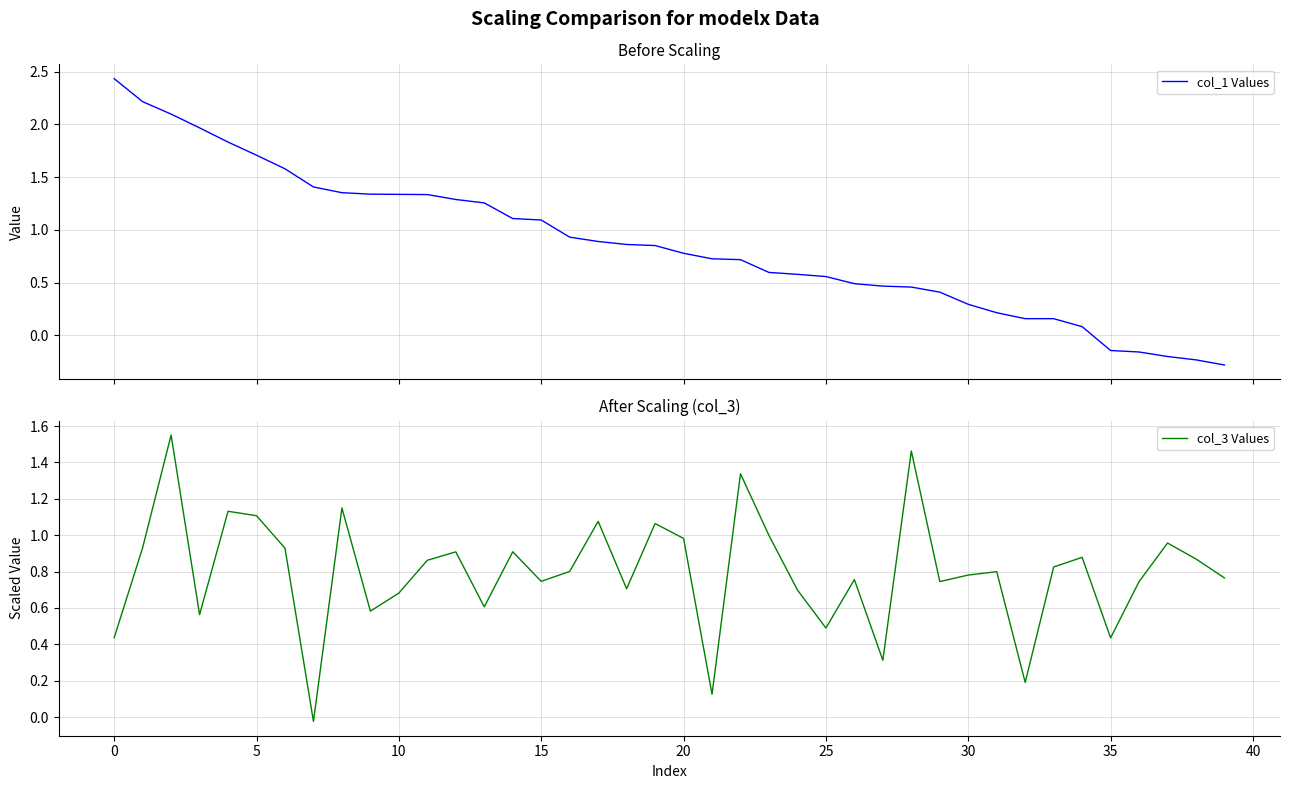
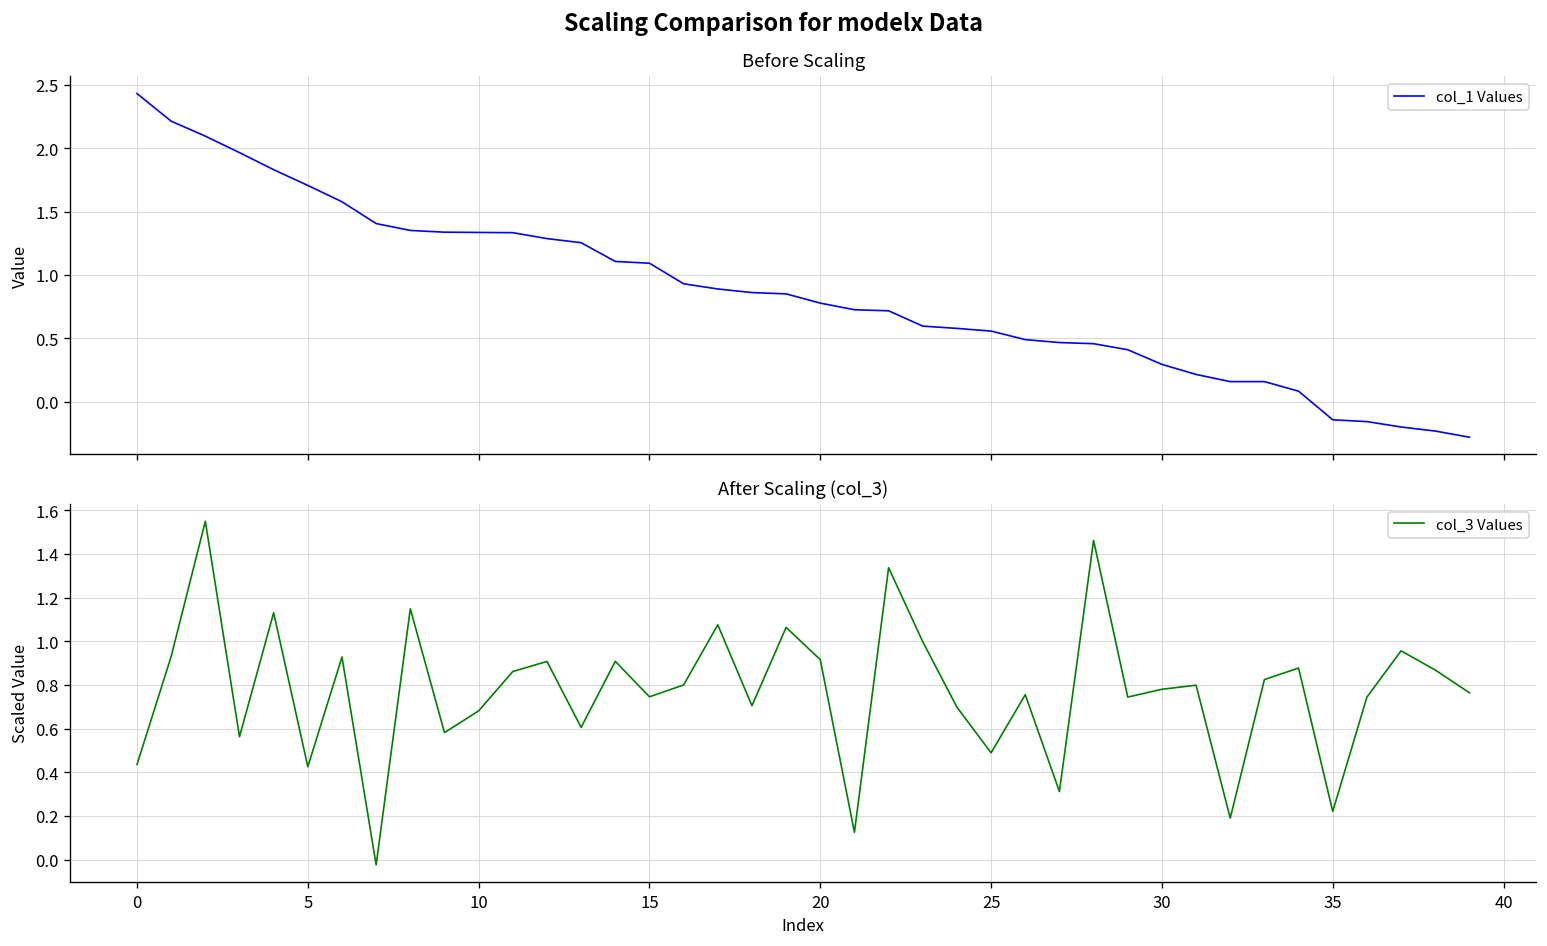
  {
    "After Scaling (col_3)": {
      "0": 0.44,
-     "5": 1.11,
+     "5": 0.43,
      "10": 0.68,
      "15": 0.75,
-     "20": 0.98,
+     "20": 0.92,
      "25": 0.49,
      "30": 0.78,
-     "35": 0.44
+     "35": 0.22
    }
  }
